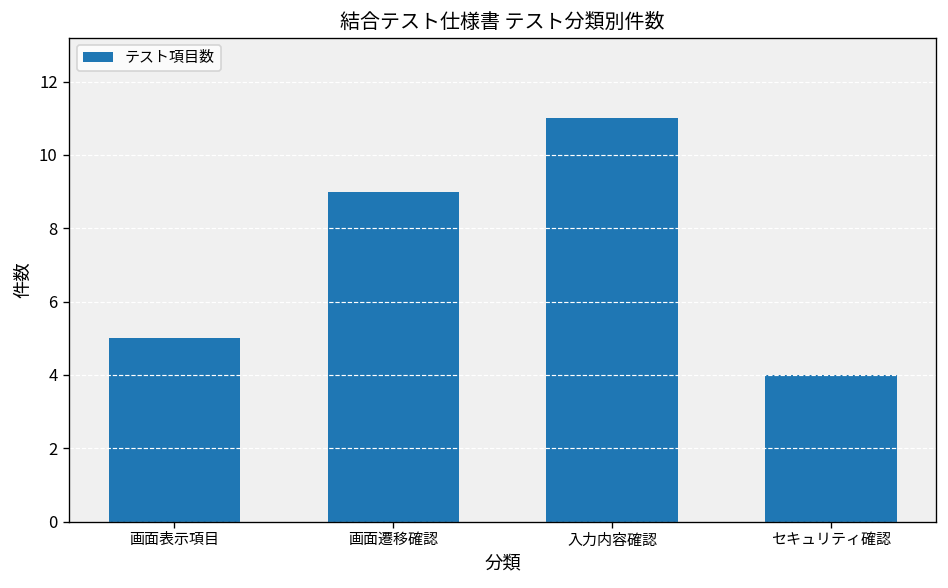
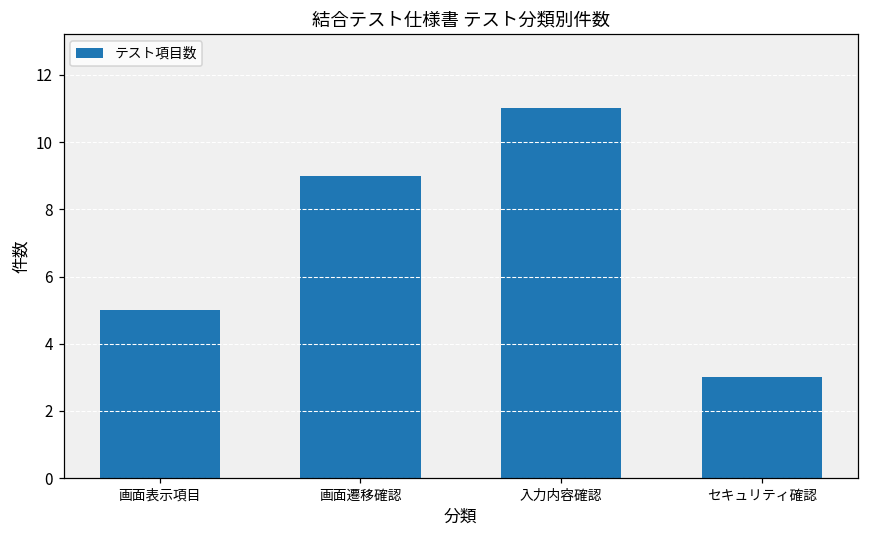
  {
    "画面表示項目": 5,
    "画面遷移確認": 9,
    "入力内容確認": 11,
-   "セキュリティ確認": 4
+   "セキュリティ確認": 3
  }
